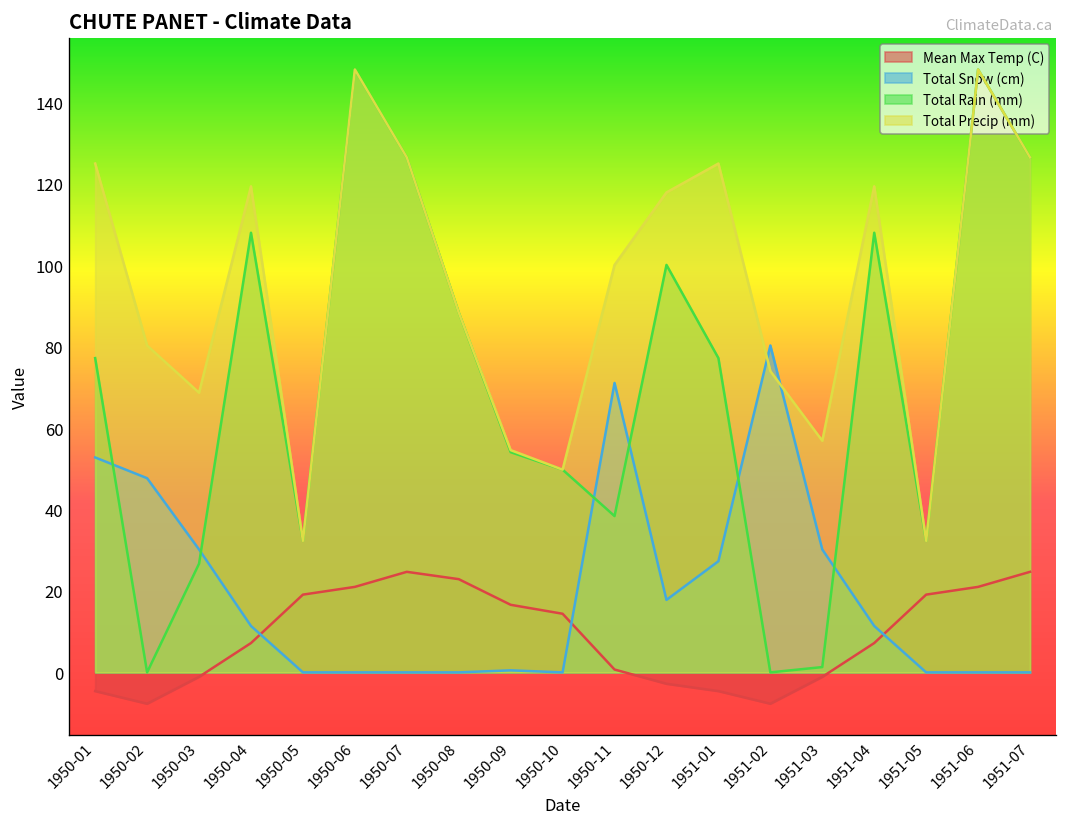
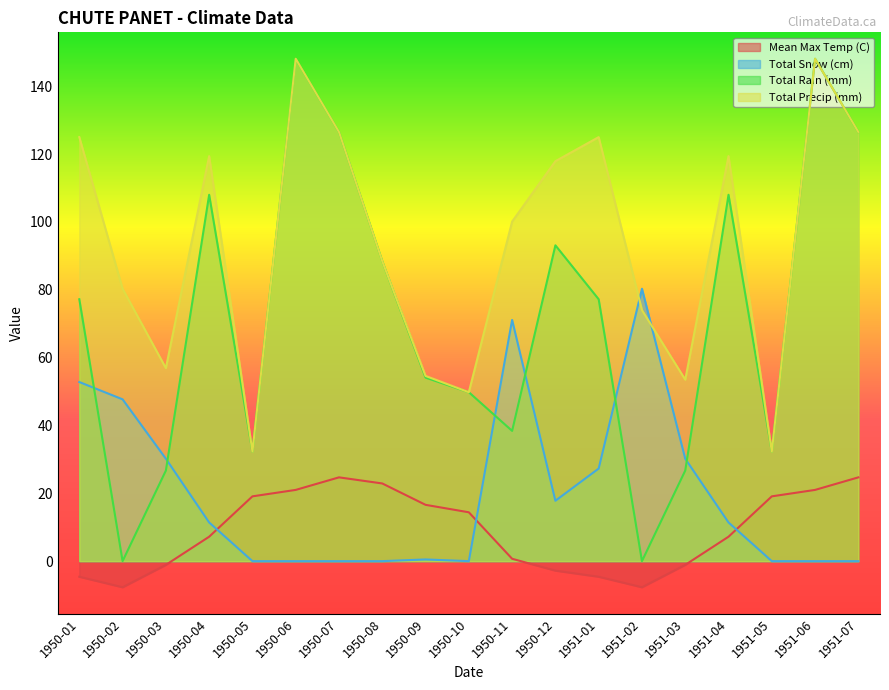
  {
    "Total Snow (cm)": {
      "1950-01": 53,
      "1950-02": 48,
      "1950-03": 30,
      "1950-04": 11,
      "1950-05": 0,
      "1950-06": 0,
      "1950-07": 0,
      "1950-08": 0,
      "1950-09": 1,
      "1950-10": 0,
      "1950-11": 71,
      "1950-12": 18,
      "1951-01": 27,
      "1951-02": 80,
      "1951-03": 30,
      "1951-04": 11,
      "1951-05": 0,
      "1951-06": 0,
      "1951-07": 0
    },
    "Total Rain (mm)": {
      "1950-01": 77,
      "1950-03": 27,
      "1950-04": 108,
      "1950-11": 38,
-     "1950-12": 100,
+     "1950-12": 93,
      "1951-01": 77,
-     "1951-03": 1,
+     "1951-03": 27,
      "1951-04": 108
    },
    "Total Precip (mm)": {
      "1950-01": 125,
      "1950-02": 80,
-     "1950-03": 69,
+     "1950-03": 57,
      "1950-04": 119,
      "1950-11": 100,
      "1950-12": 118,
      "1951-01": 125,
      "1951-02": 74,
-     "1951-03": 57,
+     "1951-03": 54,
      "1951-04": 119
    }
  }
